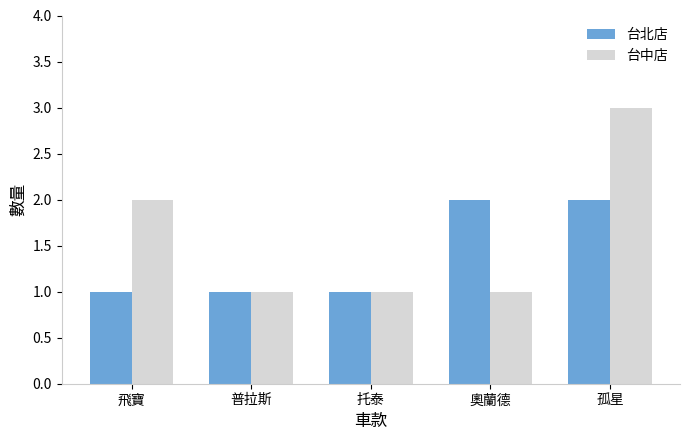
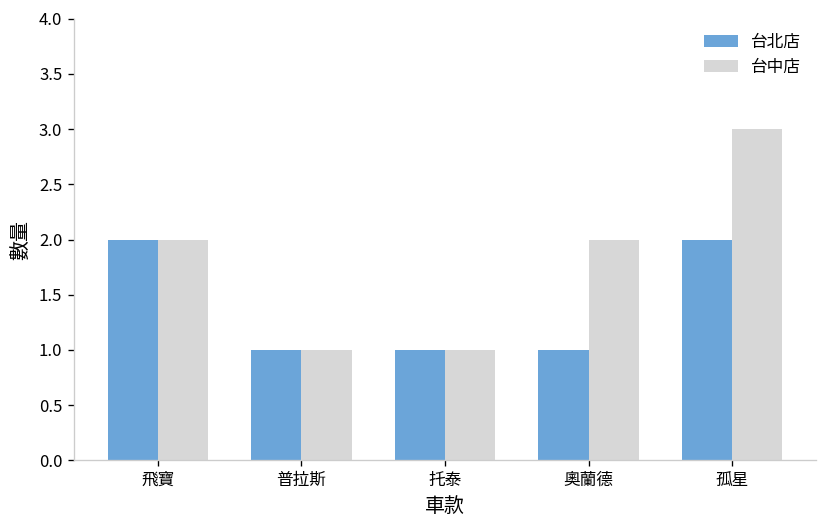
  {
    "台北店": {
-     "飛寶": 1,
+     "飛寶": 2,
      "普拉斯": 1,
      "托泰": 1,
-     "奧蘭德": 2,
+     "奧蘭德": 1,
      "孤星": 2
    },
    "台中店": {
      "飛寶": 2,
      "普拉斯": 1,
      "托泰": 1,
-     "奧蘭德": 1,
+     "奧蘭德": 2,
      "孤星": 3
    }
  }
